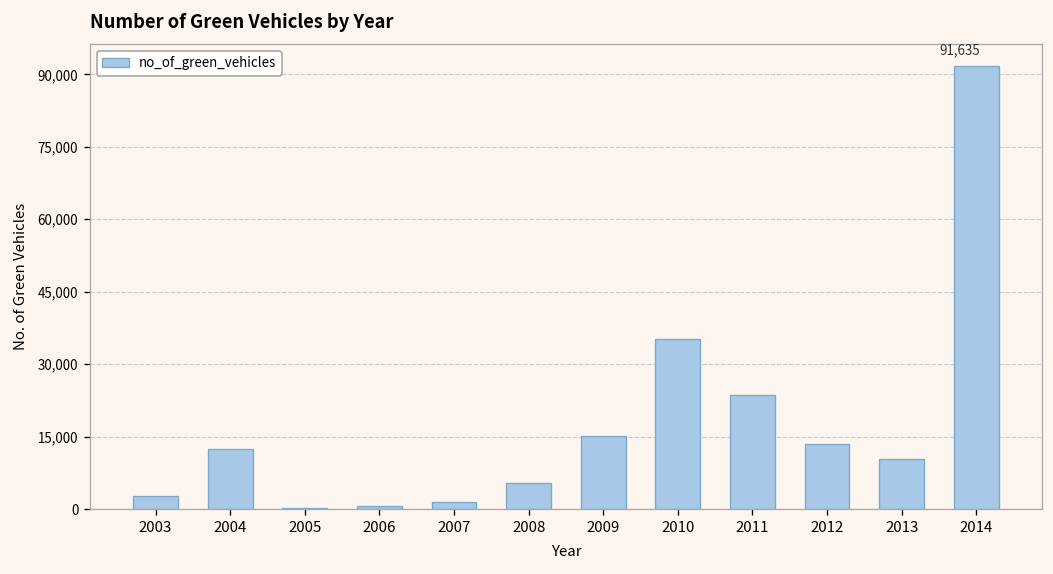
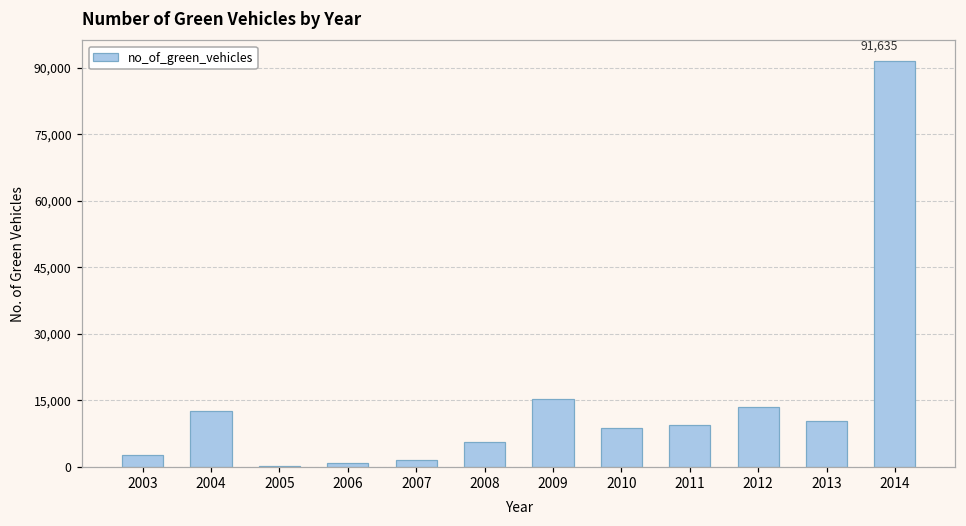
  {
    "2003": "3,000",
    "2004": "12,000",
    "2006": "1,000",
    "2007": "2,000",
    "2008": "5,000",
    "2009": "15,000",
-   "2010": "35,000",
-   "2011": "24,000",
+   "2010": "9,000",
+   "2011": "9,000",
    "2012": "14,000",
    "2013": "10,000"
  }
